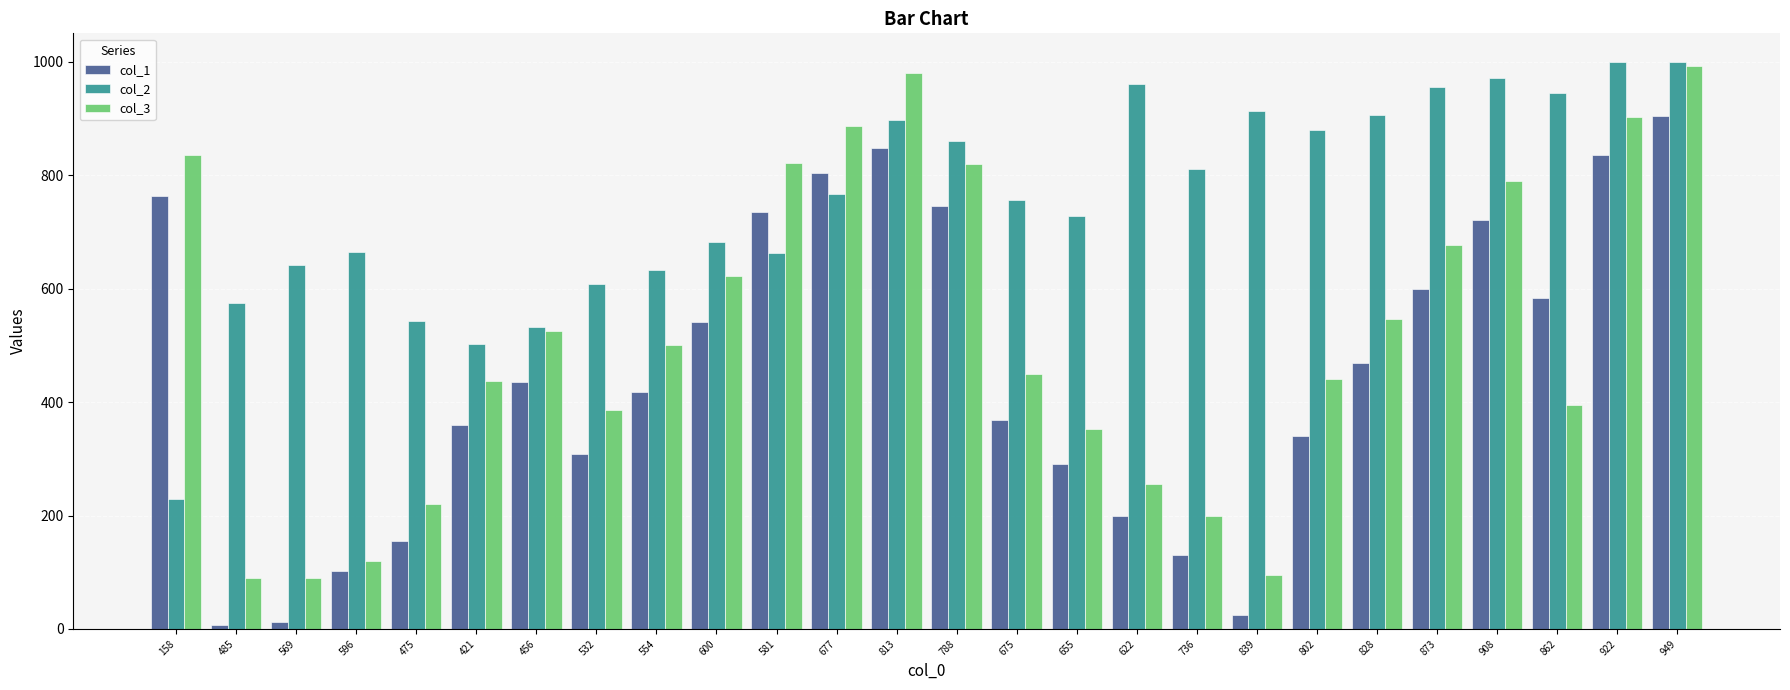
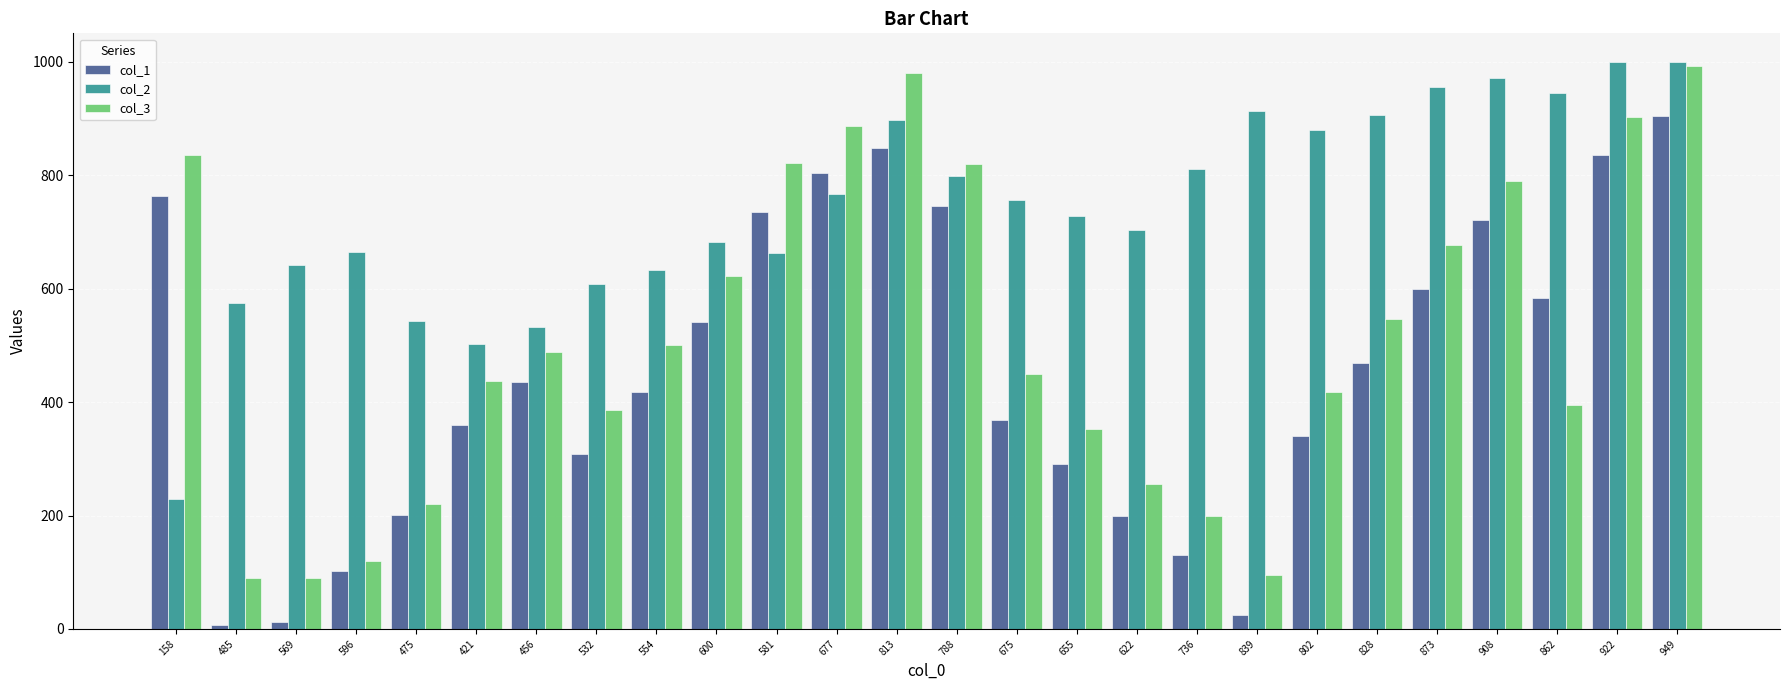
  {
    "col_1": {
      "158": 760,
      "485": 10,
      "569": 10,
      "596": 100,
-     "475": 160,
+     "475": 200,
      "421": 360,
      "456": 440,
      "532": 310,
      "554": 420,
      "600": 540,
      "581": 740,
      "677": 800,
      "813": 850,
      "788": 750,
      "675": 370,
      "655": 290,
      "622": 200,
      "736": 130,
      "839": 20,
      "802": 340,
      "828": 470,
      "873": 600,
      "908": 720,
      "862": 580,
      "922": 840,
      "949": 900
    },
    "col_2": {
      "158": 230,
      "485": 580,
      "569": 640,
      "596": 660,
      "475": 540,
      "421": 500,
      "456": 530,
      "532": 610,
      "554": 630,
      "600": 680,
      "581": 660,
      "677": 770,
      "813": 900,
-     "788": 860,
+     "788": 800,
      "675": 760,
      "655": 730,
-     "622": 960,
+     "622": 700,
      "736": 810,
      "839": 910,
      "802": 880,
      "828": 910,
      "873": 960,
      "908": 970,
      "862": 950,
      "922": 1000,
      "949": 1000
    },
    "col_3": {
      "158": 840,
      "485": 90,
      "569": 90,
      "596": 120,
      "475": 220,
      "421": 440,
-     "456": 530,
+     "456": 490,
      "532": 390,
      "554": 500,
      "600": 620,
      "581": 820,
      "677": 890,
      "813": 980,
      "788": 820,
      "675": 450,
      "655": 350,
      "622": 260,
      "736": 200,
      "839": 100,
-     "802": 440,
+     "802": 420,
      "828": 550,
      "873": 680,
      "908": 790,
      "862": 400,
      "922": 900,
      "949": 990
    }
  }
